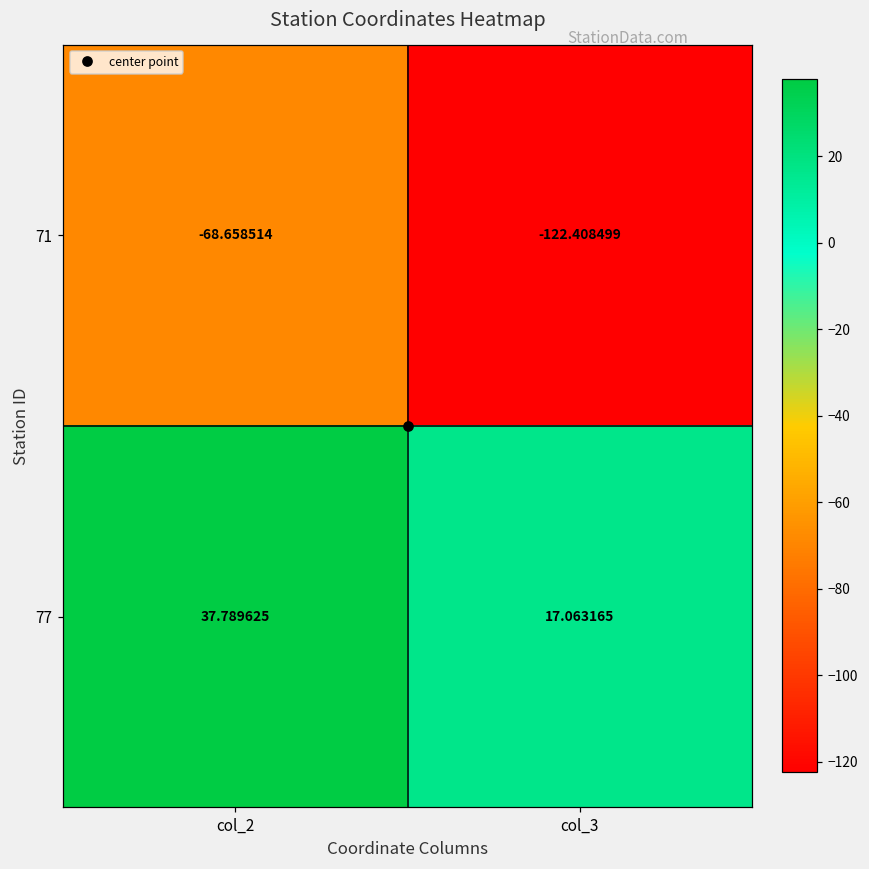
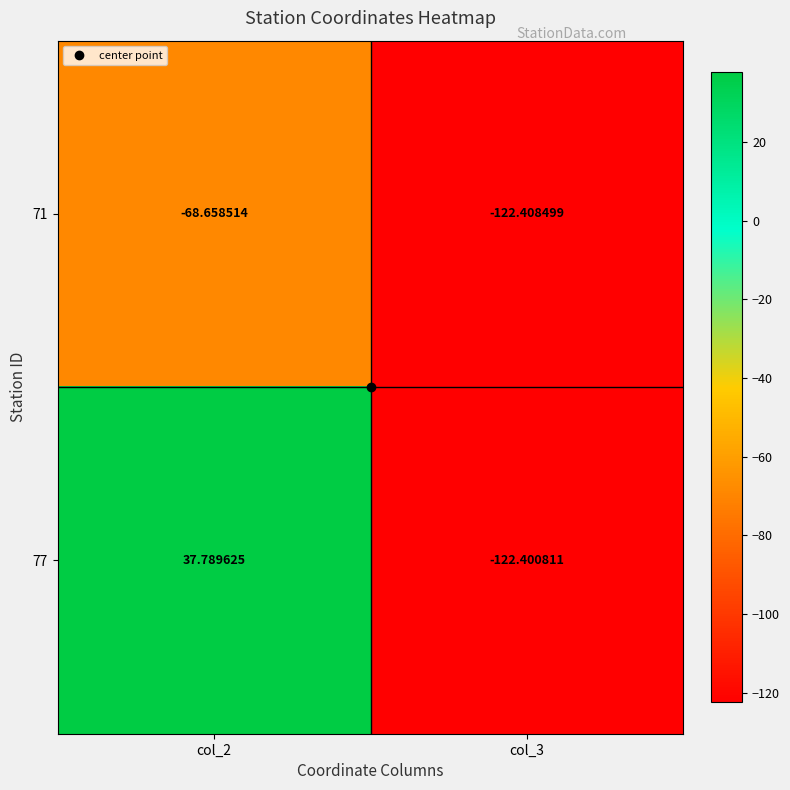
  {
    "71": {
      "col_2": -68.658514,
      "col_3": -122.408499
    },
    "77": {
      "col_2": 37.789625,
-     "col_3": 17.063165
+     "col_3": -122.400811
    }
  }
